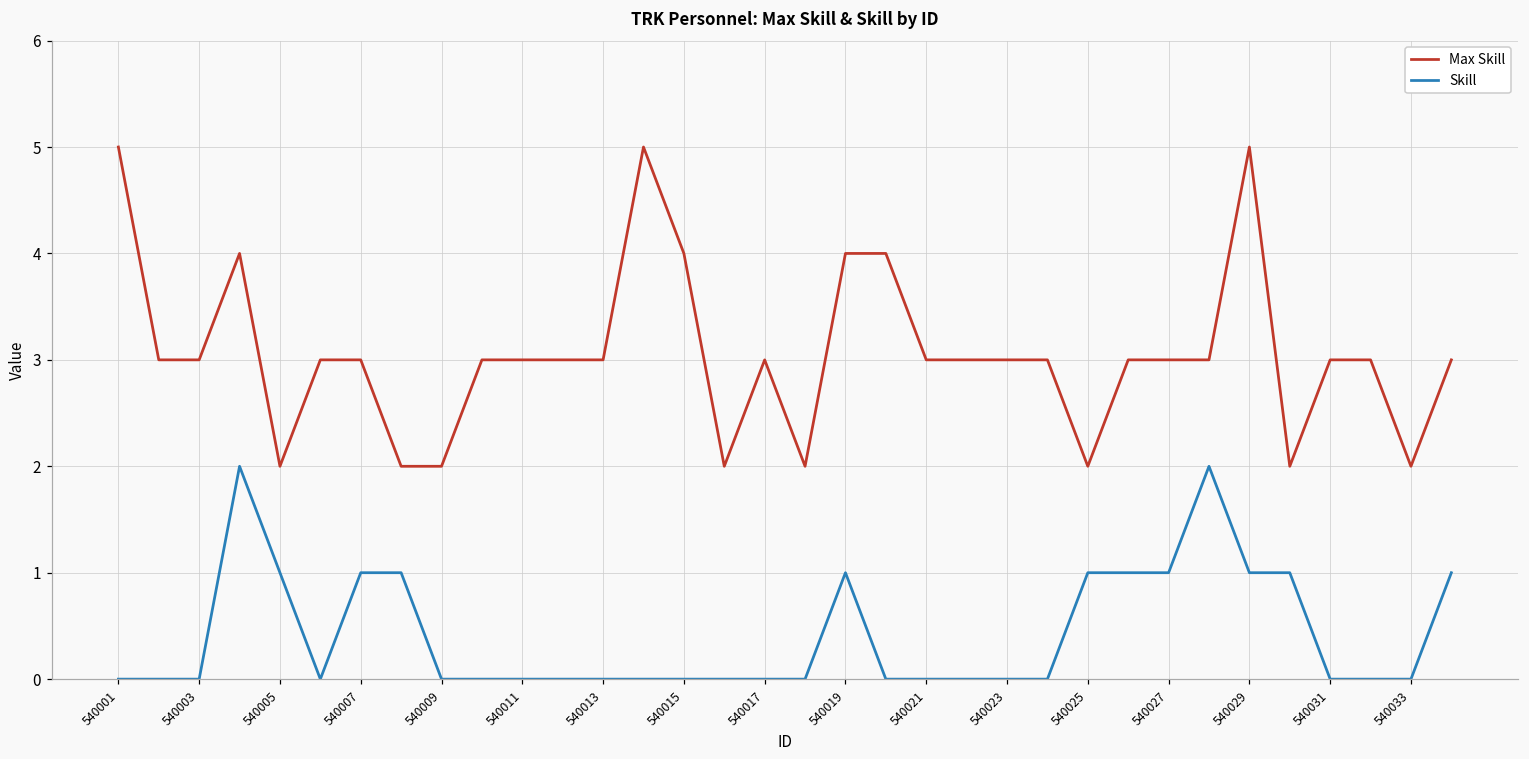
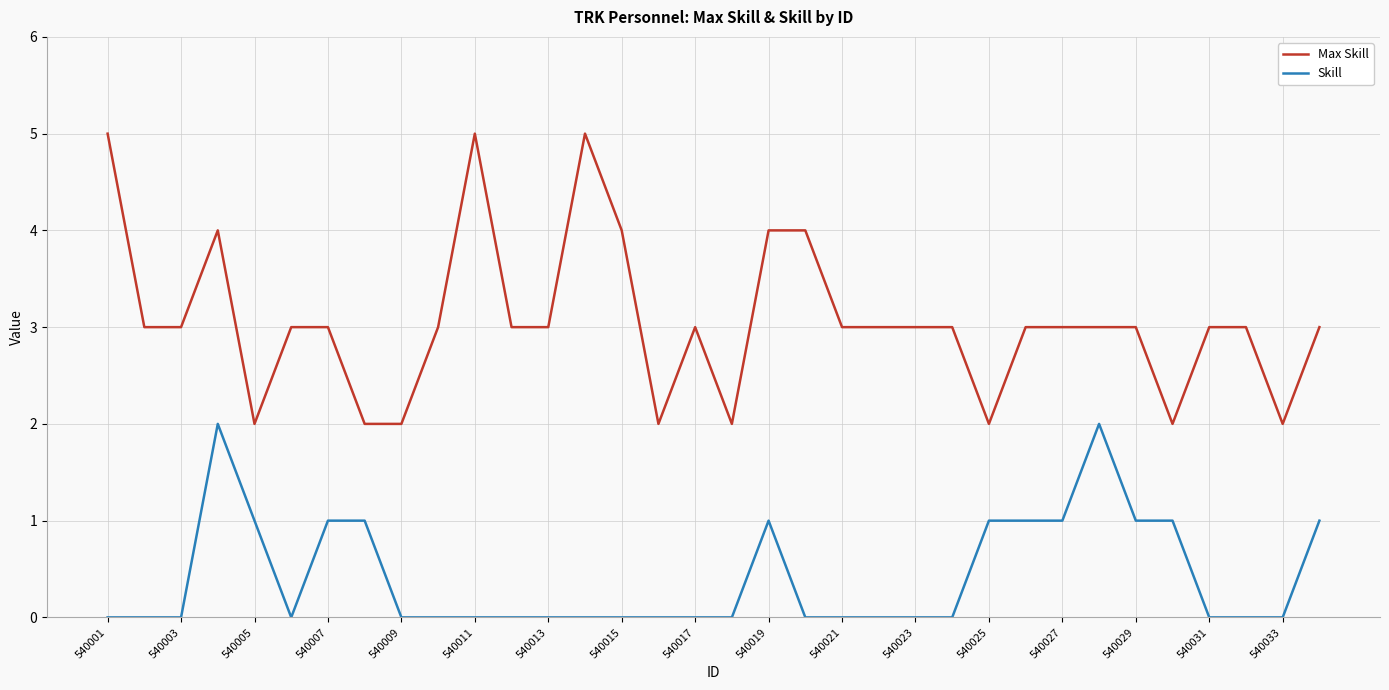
  {
    "Max Skill": {
      "540001": 5,
      "540003": 3,
      "540005": 2,
      "540007": 3,
      "540009": 2,
-     "540011": 3,
+     "540011": 5,
      "540013": 3,
      "540015": 4,
      "540017": 3,
      "540019": 4,
      "540021": 3,
      "540023": 3,
      "540025": 2,
      "540027": 3,
-     "540029": 5,
+     "540029": 3,
      "540031": 3,
      "540033": 2
    },
    "Skill": {
      "540001": 0,
      "540003": 0,
      "540005": 1,
      "540007": 1,
      "540009": 0,
      "540011": 0,
      "540013": 0,
      "540015": 0,
      "540017": 0,
      "540019": 1,
      "540021": 0,
      "540023": 0,
      "540025": 1,
      "540027": 1,
      "540029": 1,
      "540031": 0,
      "540033": 0
    }
  }
